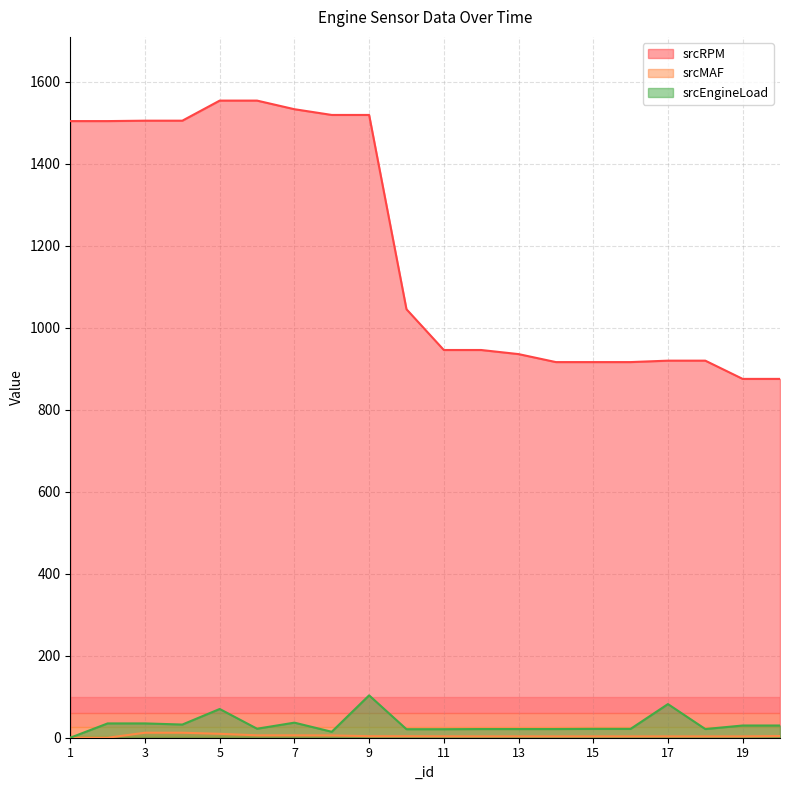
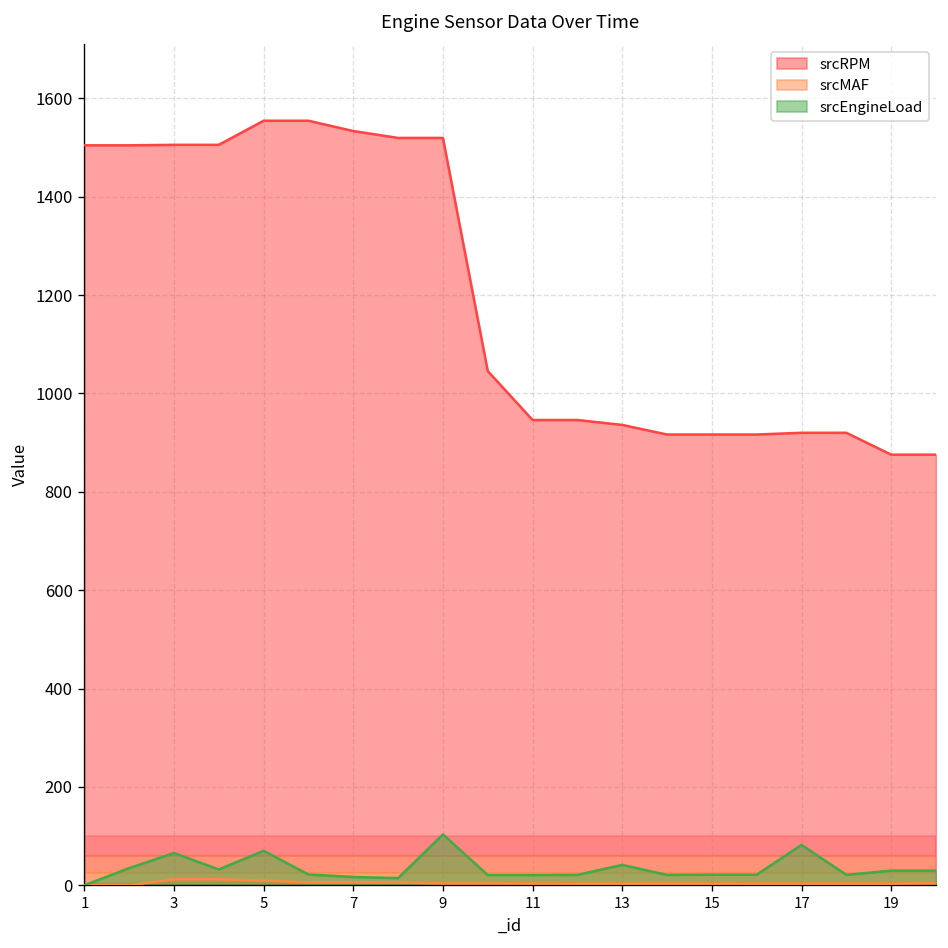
  {
    "srcEngineLoad": {
-     "3": 30,
+     "3": 70,
      "5": 70,
-     "7": 40,
+     "7": 20,
      "9": 100,
      "11": 20,
-     "13": 20,
+     "13": 40,
      "15": 20,
      "17": 80,
      "19": 30
    }
  }
